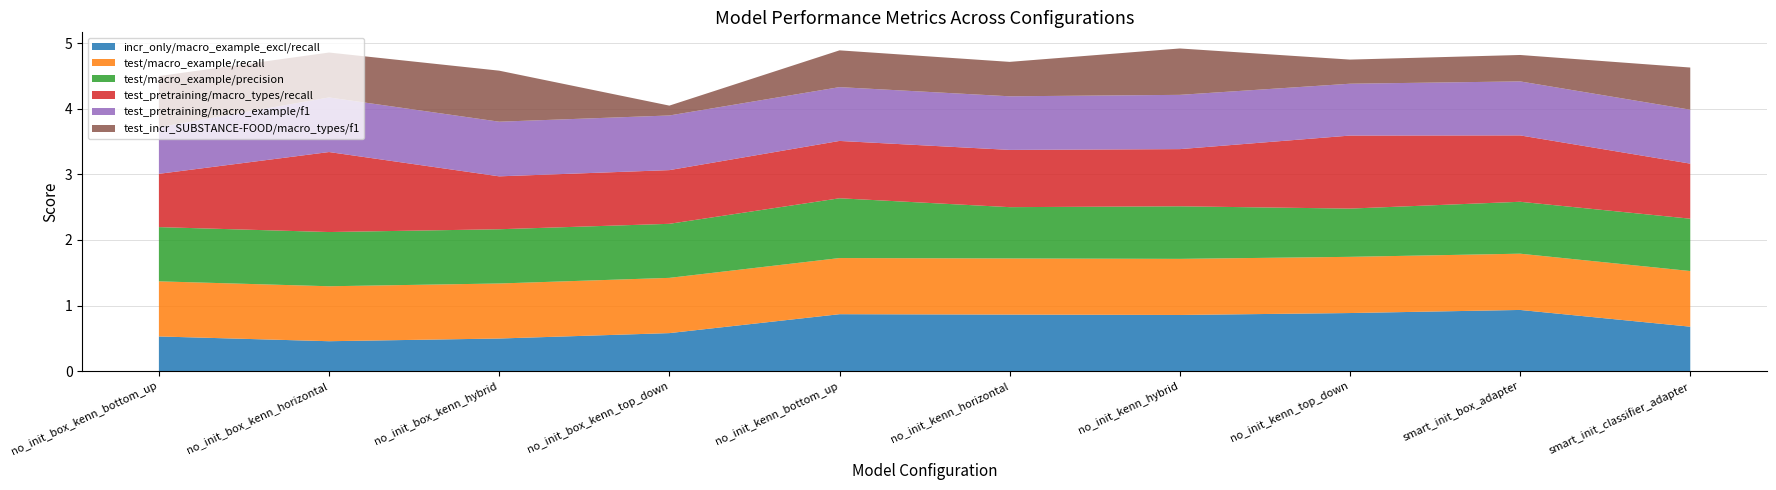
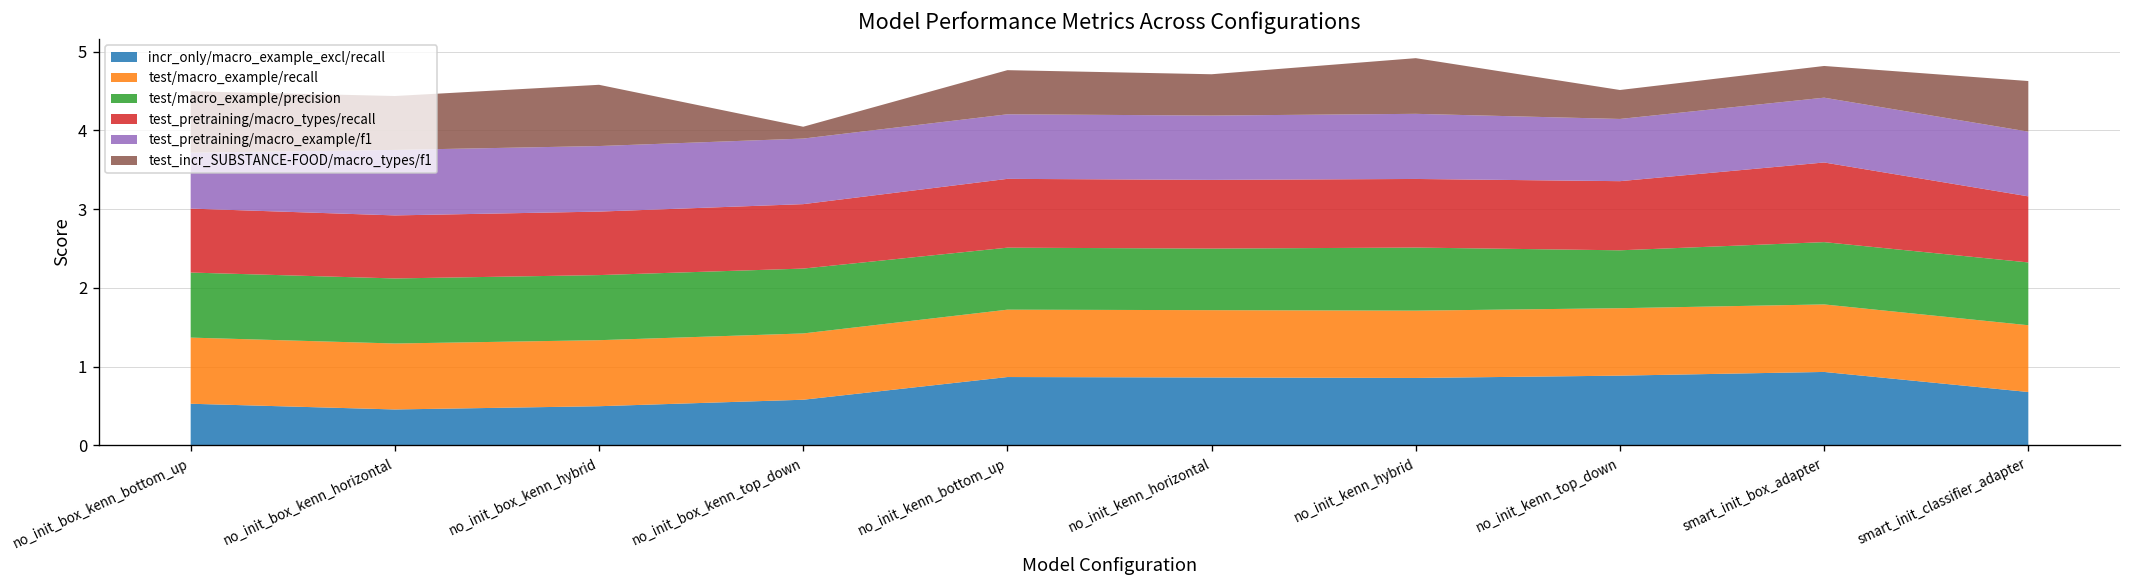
  {
    "incr_only/macro_example_excl/recall": {
      "no_init_box_kenn_bottom_up": 0.5,
      "no_init_box_kenn_horizontal": 0.5,
      "no_init_box_kenn_hybrid": 0.5,
      "no_init_box_kenn_top_down": 0.6,
      "no_init_kenn_bottom_up": 0.9,
      "no_init_kenn_horizontal": 0.9,
      "no_init_kenn_hybrid": 0.9,
      "no_init_kenn_top_down": 0.9,
      "smart_init_box_adapter": 0.9,
      "smart_init_classifier_adapter": 0.7
    },
    "test/macro_example/recall": {
      "no_init_box_kenn_bottom_up": 0.8,
      "no_init_box_kenn_horizontal": 0.8,
      "no_init_box_kenn_hybrid": 0.8,
      "no_init_box_kenn_top_down": 0.8,
      "no_init_kenn_bottom_up": 0.9,
      "no_init_kenn_horizontal": 0.9,
      "no_init_kenn_hybrid": 0.9,
      "no_init_kenn_top_down": 0.9,
      "smart_init_box_adapter": 0.9,
      "smart_init_classifier_adapter": 0.8
    },
    "test/macro_example/precision": {
      "no_init_box_kenn_bottom_up": 0.8,
      "no_init_box_kenn_horizontal": 0.8,
      "no_init_box_kenn_hybrid": 0.8,
      "no_init_box_kenn_top_down": 0.8,
-     "no_init_kenn_bottom_up": 0.9,
+     "no_init_kenn_bottom_up": 0.8,
      "no_init_kenn_horizontal": 0.8,
      "no_init_kenn_hybrid": 0.8,
      "no_init_kenn_top_down": 0.7,
      "smart_init_box_adapter": 0.8,
      "smart_init_classifier_adapter": 0.8
    },
    "test_pretraining/macro_types/recall": {
      "no_init_box_kenn_bottom_up": 0.8,
-     "no_init_box_kenn_horizontal": 1.2,
+     "no_init_box_kenn_horizontal": 0.8,
      "no_init_box_kenn_hybrid": 0.8,
      "no_init_box_kenn_top_down": 0.8,
      "no_init_kenn_bottom_up": 0.9,
      "no_init_kenn_horizontal": 0.9,
      "no_init_kenn_hybrid": 0.9,
-     "no_init_kenn_top_down": 1.1,
+     "no_init_kenn_top_down": 0.9,
      "smart_init_box_adapter": 1.0,
      "smart_init_classifier_adapter": 0.8
    },
    "test_pretraining/macro_example/f1": {
      "no_init_box_kenn_hybrid": 0.8,
      "no_init_box_kenn_top_down": 0.8,
      "no_init_kenn_bottom_up": 0.8,
      "no_init_kenn_horizontal": 0.8,
      "no_init_kenn_hybrid": 0.8,
      "no_init_kenn_top_down": 0.8,
      "smart_init_box_adapter": 0.8,
      "smart_init_classifier_adapter": 0.8
    },
    "test_incr_SUBSTANCE-FOOD/macro_types/f1": {
      "no_init_box_kenn_hybrid": 0.8,
      "no_init_box_kenn_top_down": 0.2,
      "no_init_kenn_bottom_up": 0.6,
      "no_init_kenn_horizontal": 0.5,
      "no_init_kenn_hybrid": 0.7,
      "no_init_kenn_top_down": 0.4,
      "smart_init_box_adapter": 0.4,
      "smart_init_classifier_adapter": 0.6
    }
  }
